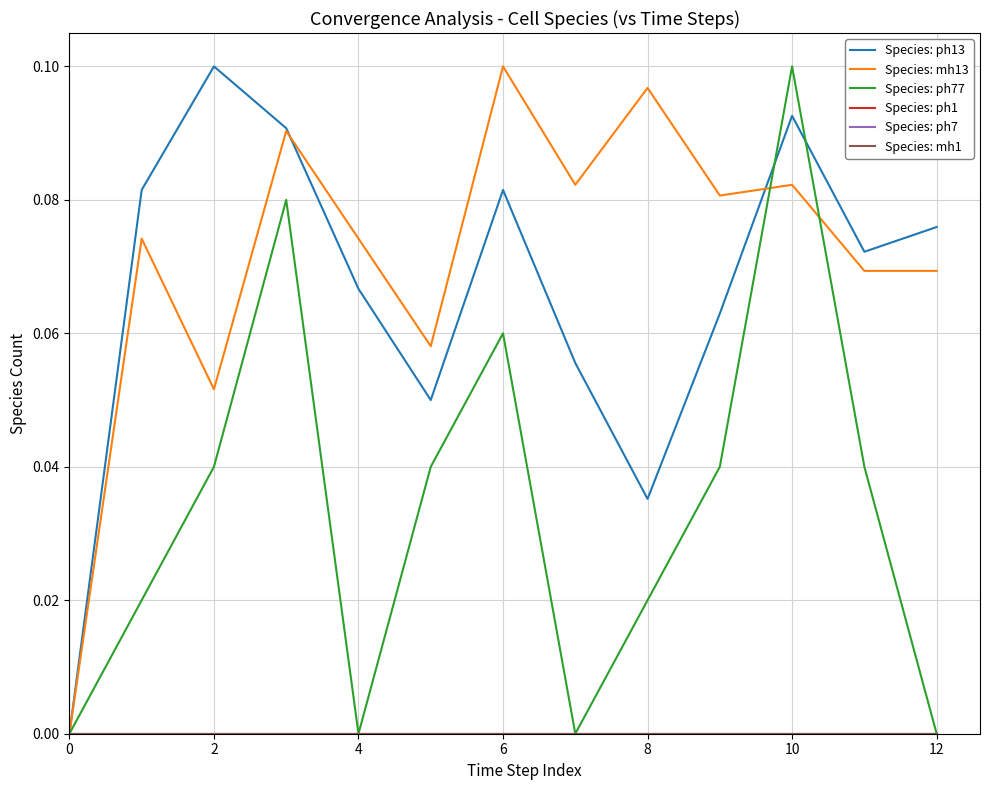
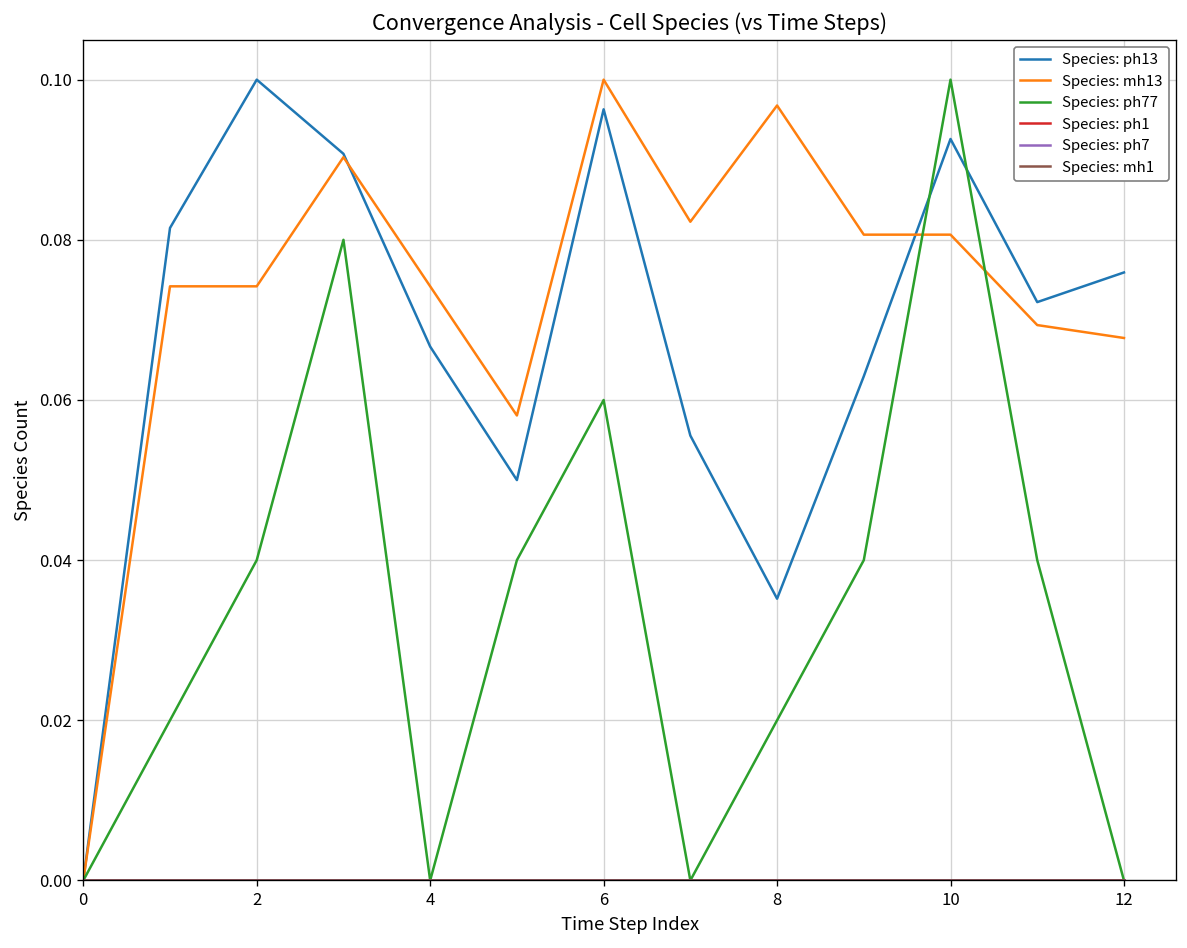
  {
    "Species: ph13": {
      "2": 0.100,
      "4": 0.067,
-     "6": 0.081,
+     "6": 0.096,
      "8": 0.035,
      "10": 0.093,
      "12": 0.076
    },
    "Species: mh13": {
-     "2": 0.052,
+     "2": 0.074,
      "4": 0.074,
      "6": 0.100,
      "8": 0.097,
-     "10": 0.082,
-     "12": 0.069
+     "10": 0.081,
+     "12": 0.068
    },
    "Species: ph77": {
      "2": 0.040,
      "6": 0.060,
      "8": 0.020,
      "10": 0.100
    },
    "Species: mh1": {
      "2": 0.000,
      "6": 0.000,
      "8": 0.000,
      "10": 0.000
    }
  }
